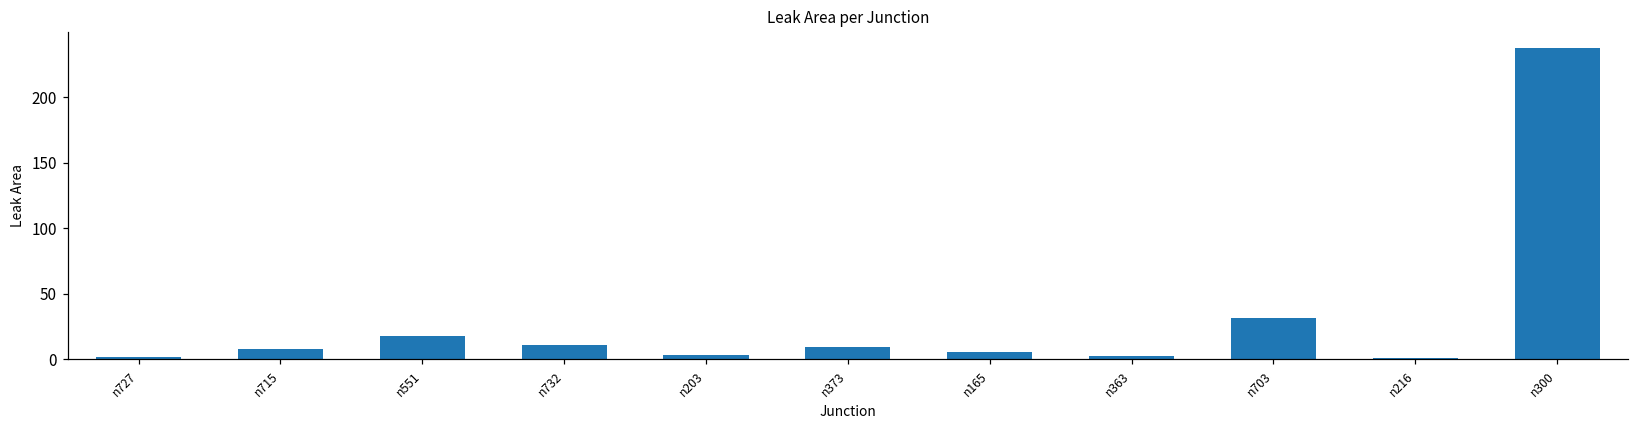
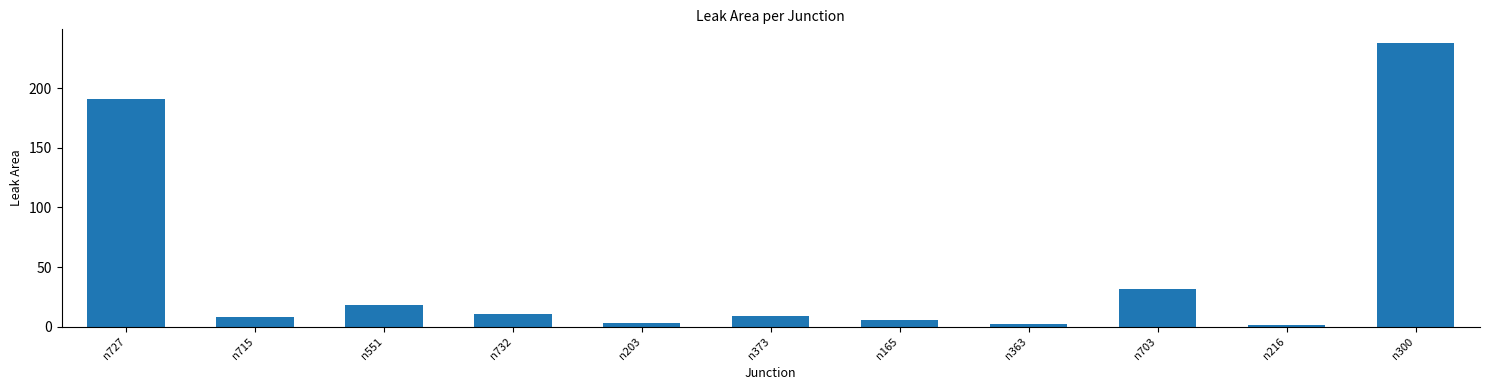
  {
-   "n727": 2,
+   "n727": 191,
    "n715": 8,
    "n551": 18,
    "n732": 11,
    "n203": 3,
    "n373": 9,
    "n165": 6,
    "n363": 2,
    "n703": 31,
    "n300": 238
  }
